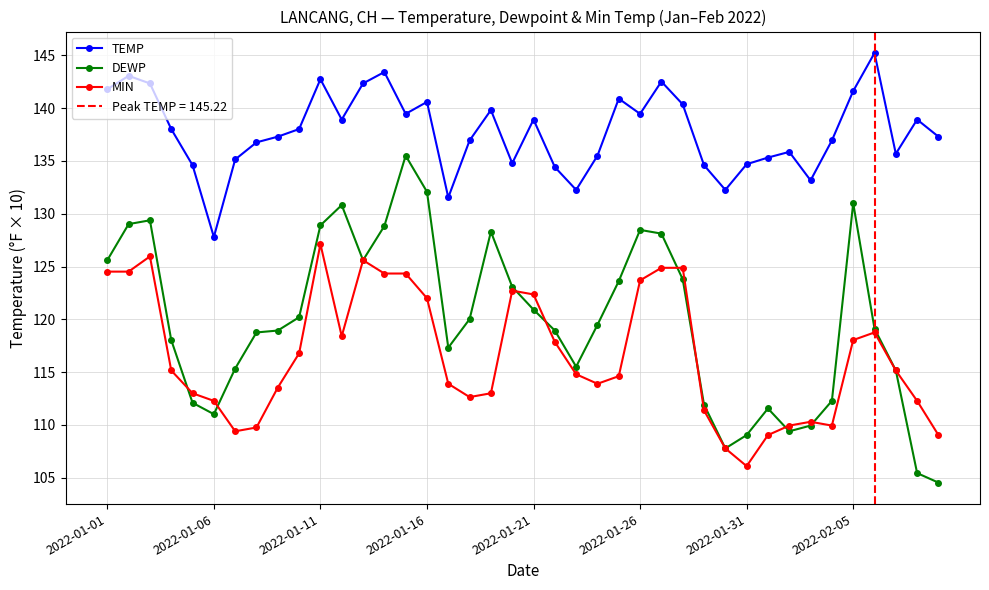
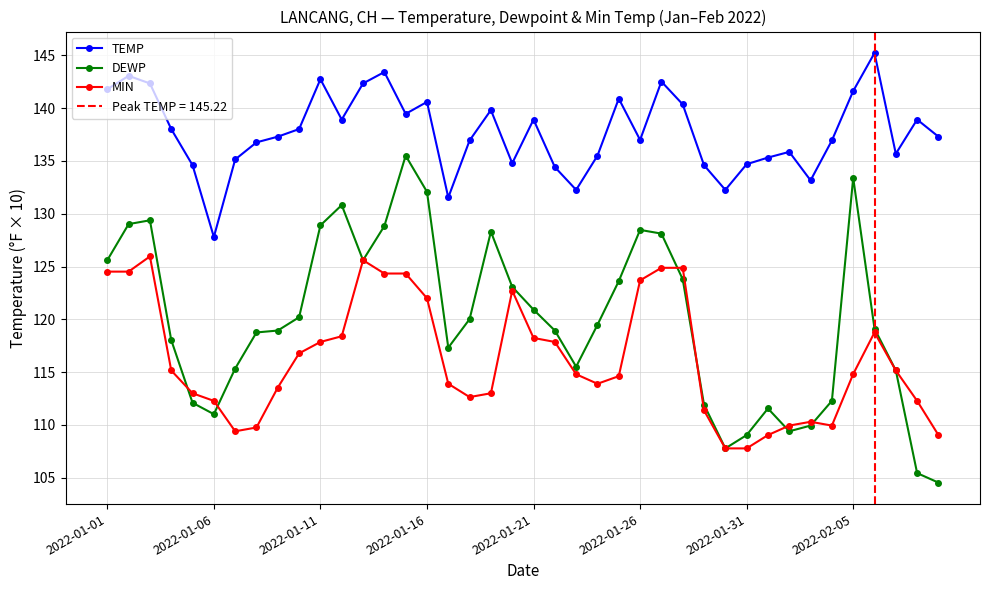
  {
    "TEMP": {
      "2022-01-06": 127.8,
      "2022-01-11": 142.7,
      "2022-01-16": 140.6,
      "2022-01-21": 138.9,
-     "2022-01-26": 139.5,
+     "2022-01-26": 137.0,
      "2022-01-31": 134.7,
      "2022-02-05": 141.6
    },
    "DEWP": {
      "2022-01-01": 125.6,
      "2022-01-06": 111.0,
      "2022-01-11": 128.9,
      "2022-01-16": 132.1,
      "2022-01-21": 120.9,
      "2022-01-26": 128.5,
      "2022-01-31": 109.0,
-     "2022-02-05": 131.0
+     "2022-02-05": 133.4
    },
    "MIN": {
      "2022-01-01": 124.5,
      "2022-01-06": 112.3,
-     "2022-01-11": 127.1,
+     "2022-01-11": 117.9,
      "2022-01-16": 122.0,
-     "2022-01-21": 122.4,
+     "2022-01-21": 118.2,
      "2022-01-26": 123.7,
-     "2022-01-31": 106.1,
-     "2022-02-05": 118.0
+     "2022-01-31": 107.8,
+     "2022-02-05": 114.8
    }
  }
